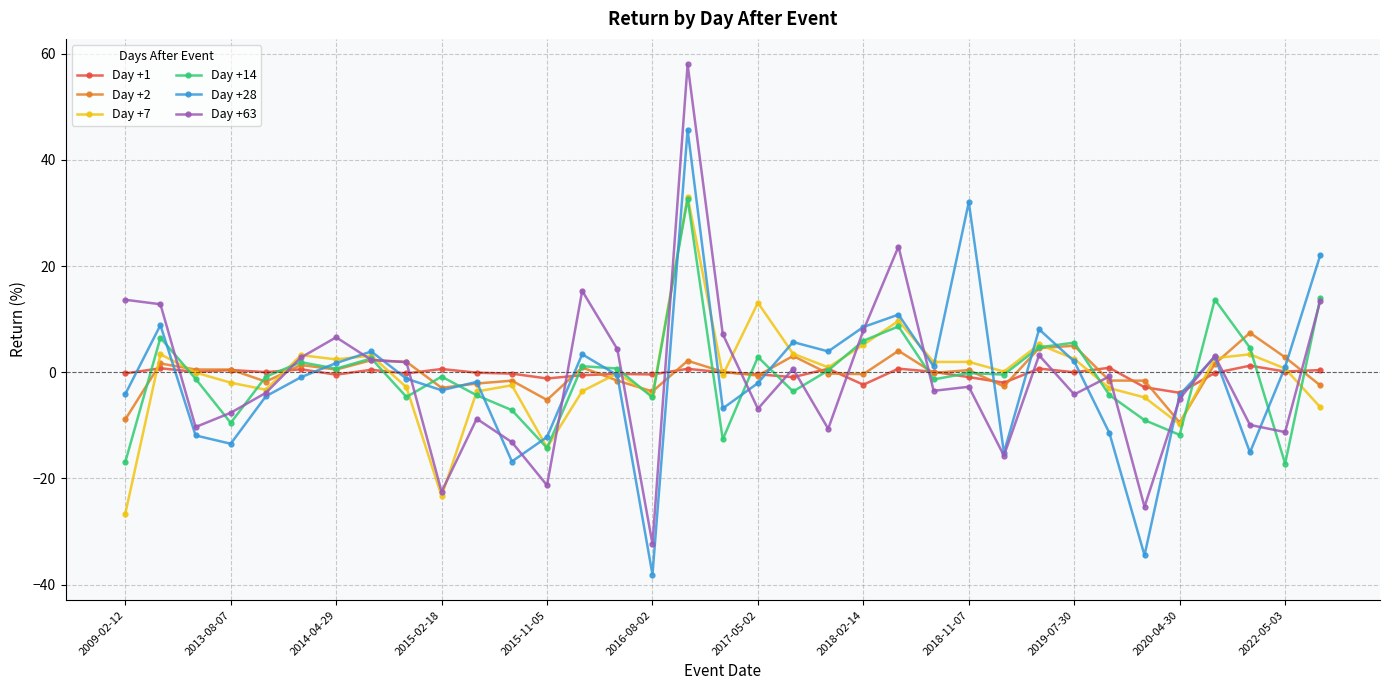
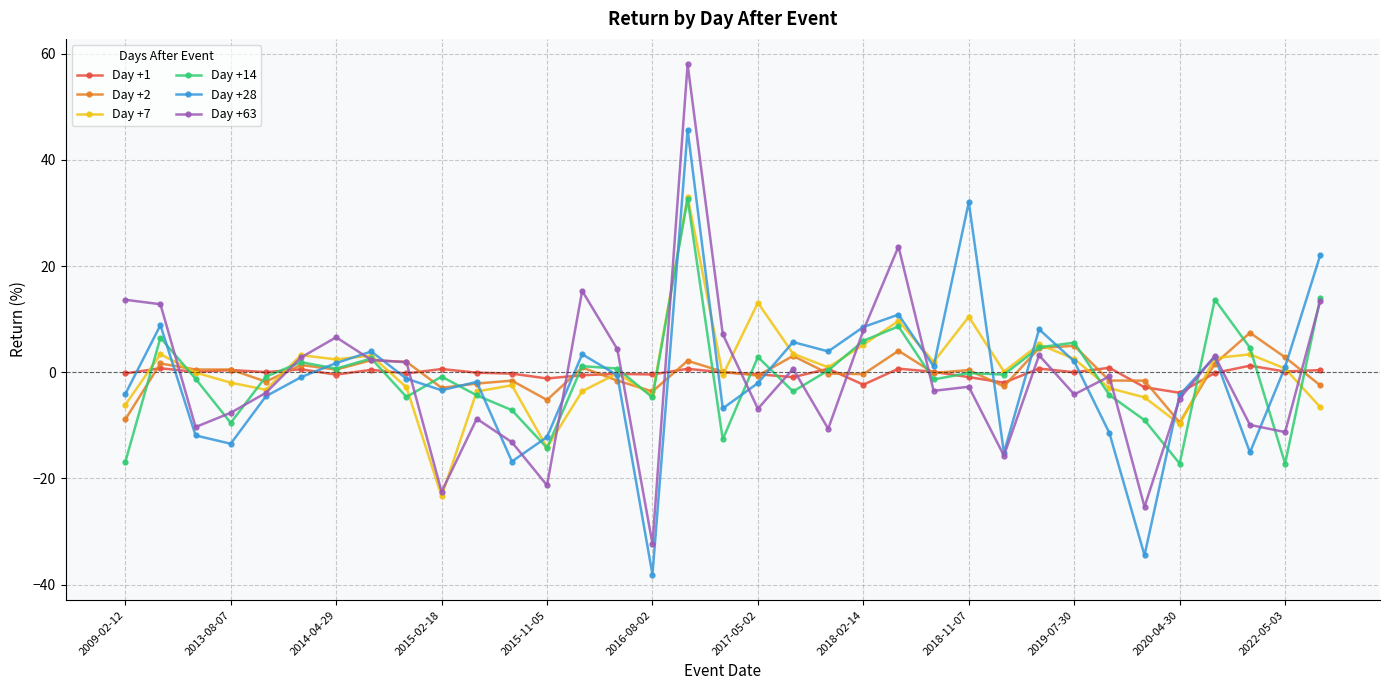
  {
    "Day +7": {
-     "2009-02-12": -27,
+     "2009-02-12": -6,
      "2013-08-07": -2,
      "2014-04-29": 2,
      "2015-02-18": -23,
      "2017-05-02": 13,
      "2018-02-14": 5,
-     "2018-11-07": 2
+     "2018-11-07": 10
    },
    "Day +14": {
      "2009-02-12": -17,
      "2013-08-07": -10,
      "2015-02-18": -1,
      "2017-05-02": 3,
      "2018-02-14": 6,
      "2018-11-07": 0,
      "2019-07-30": 6,
-     "2020-04-30": -12,
+     "2020-04-30": -17,
      "2022-05-03": -17
    },
    "Day +28": {
      "2009-02-12": -4,
      "2013-08-07": -13,
      "2014-04-29": 2,
      "2015-11-05": -12,
      "2016-08-02": -38,
      "2017-05-02": -2,
      "2018-02-14": 9,
      "2018-11-07": 32
    },
    "Day +63": {
      "2009-02-12": 14,
      "2013-08-07": -8,
      "2014-04-29": 7,
      "2015-02-18": -22,
      "2015-11-05": -21,
      "2016-08-02": -32,
      "2017-05-02": -7,
      "2018-02-14": 8,
      "2018-11-07": -3,
      "2019-07-30": -4,
      "2020-04-30": -5,
      "2022-05-03": -11
    }
  }
